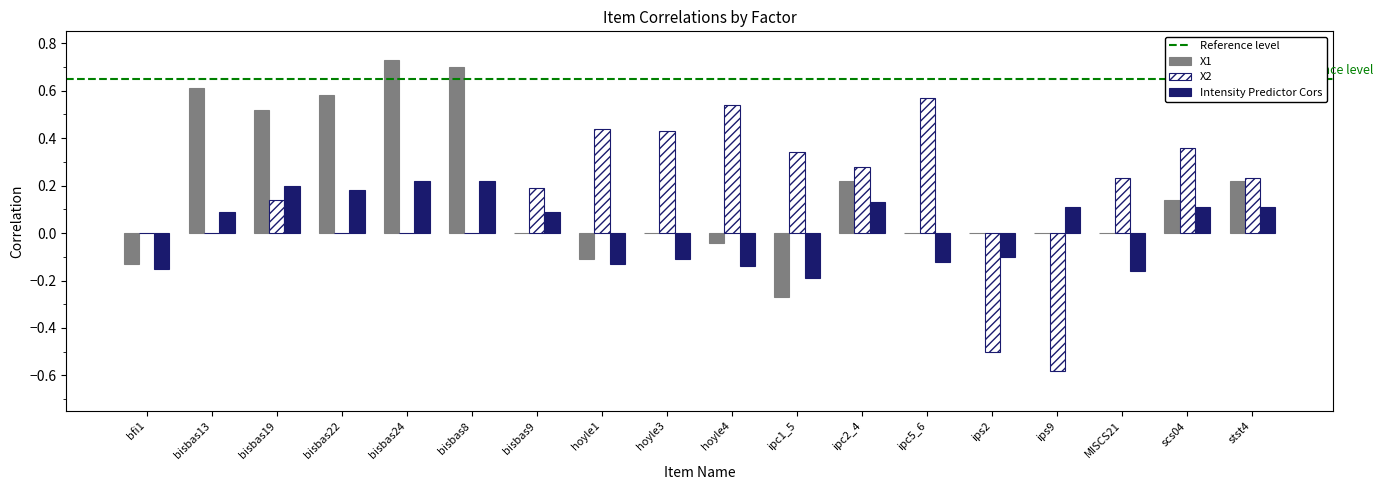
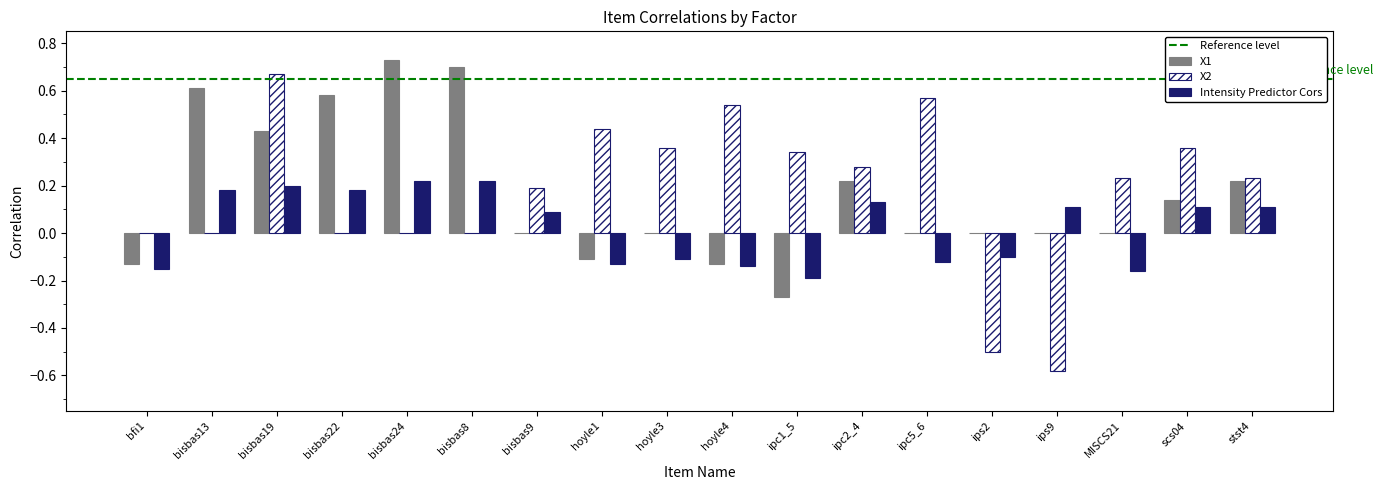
  {
    "X1": {
      "bfi1": -0.13,
      "bisbas13": 0.61,
-     "bisbas19": 0.52,
+     "bisbas19": 0.43,
      "bisbas22": 0.58,
      "bisbas24": 0.73,
      "bisbas8": 0.70,
      "bisbas9": 0.00,
      "hoyle1": -0.11,
      "hoyle3": 0.00,
-     "hoyle4": -0.04,
+     "hoyle4": -0.13,
      "ipc1_5": -0.27,
      "ipc2_4": 0.22,
      "ipc5_6": 0.00,
      "ips2": 0.00,
      "ips9": 0.00,
      "MISCS21": 0.00,
      "scs04": 0.14,
      "stst4": 0.22
    },
    "X2": {
      "bfi1": 0.00,
      "bisbas13": 0.00,
-     "bisbas19": 0.14,
+     "bisbas19": 0.67,
      "bisbas22": 0.00,
      "bisbas24": 0.00,
      "bisbas8": 0.00,
      "bisbas9": 0.19,
      "hoyle1": 0.44,
-     "hoyle3": 0.43,
+     "hoyle3": 0.36,
      "hoyle4": 0.54,
      "ipc1_5": 0.34,
      "ipc2_4": 0.28,
      "ipc5_6": 0.57,
      "ips2": -0.50,
      "ips9": -0.58,
      "MISCS21": 0.23,
      "scs04": 0.36,
      "stst4": 0.23
    },
    "Intensity Predictor Cors": {
      "bfi1": -0.15,
-     "bisbas13": 0.09,
+     "bisbas13": 0.18,
      "bisbas19": 0.20,
      "bisbas22": 0.18,
      "bisbas24": 0.22,
      "bisbas8": 0.22,
      "bisbas9": 0.09,
      "hoyle1": -0.13,
      "hoyle3": -0.11,
      "hoyle4": -0.14,
      "ipc1_5": -0.19,
      "ipc2_4": 0.13,
      "ipc5_6": -0.12,
      "ips2": -0.10,
      "ips9": 0.11,
      "MISCS21": -0.16,
      "scs04": 0.11,
      "stst4": 0.11
    }
  }
